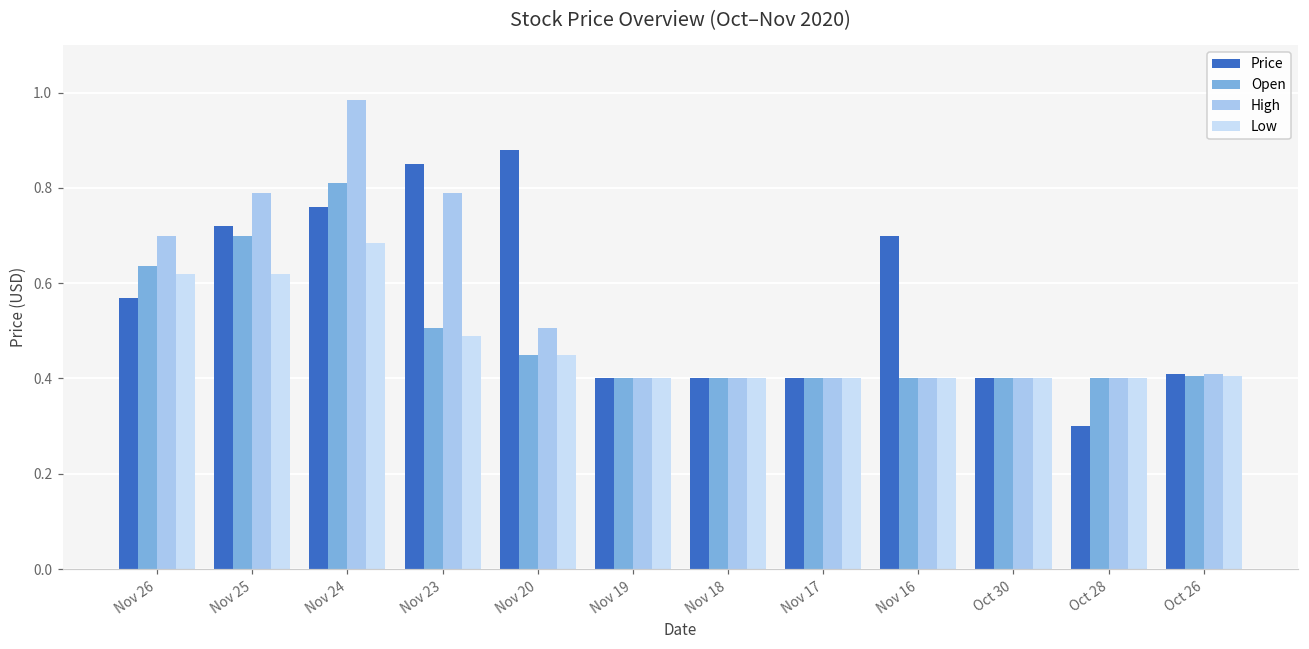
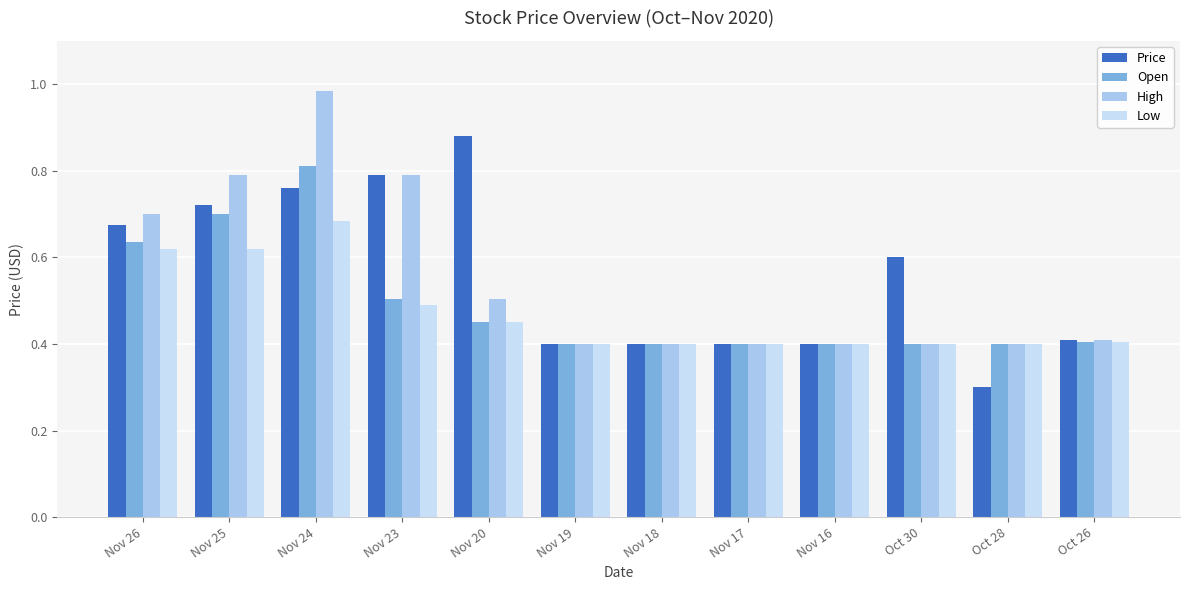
  {
    "Price": {
-     "Nov 26": 0.57,
+     "Nov 26": 0.68,
      "Nov 25": 0.72,
      "Nov 24": 0.76,
-     "Nov 23": 0.85,
+     "Nov 23": 0.79,
      "Nov 20": 0.88,
      "Nov 19": 0.40,
      "Nov 18": 0.40,
      "Nov 17": 0.40,
-     "Nov 16": 0.7,
-     "Oct 30": 0.4,
+     "Nov 16": 0.4,
+     "Oct 30": 0.6,
      "Oct 28": 0.30,
      "Oct 26": 0.41
    }
  }
